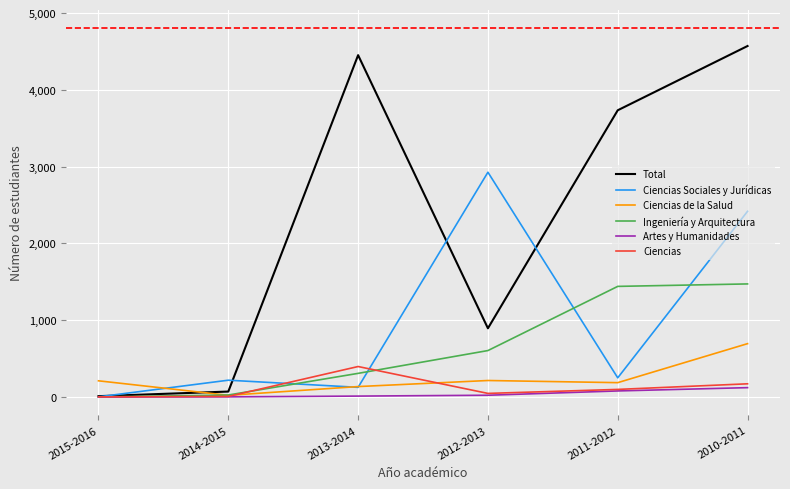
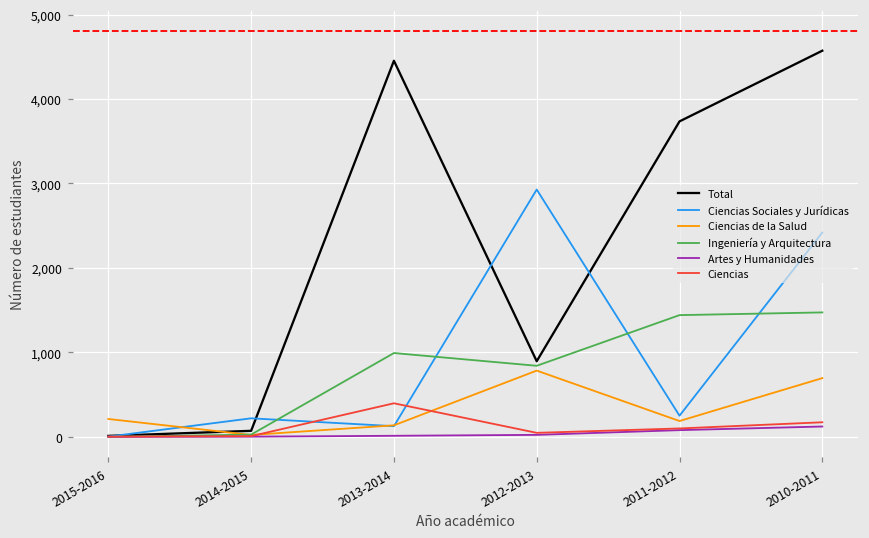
  {
    "Total": {
      "2014-2015": "100",
      "2013-2014": "4,500",
      "2012-2013": "900",
      "2011-2012": "3,700",
      "2010-2011": "4,600"
    },
    "Ciencias Sociales y Jurídicas": {
      "2014-2015": "200",
      "2012-2013": "2,900",
      "2011-2012": "300"
    },
    "Ciencias de la Salud": {
      "2015-2016": "200",
-     "2012-2013": "200",
+     "2012-2013": "800",
      "2011-2012": "200",
      "2010-2011": "700"
    },
    "Ingeniería y Arquitectura": {
-     "2013-2014": "300",
-     "2012-2013": "600",
+     "2013-2014": "1,000",
+     "2012-2013": "800",
      "2011-2012": "1,400",
      "2010-2011": "1,500"
    },
    "Artes y Humanidades": {
      "2013-2014": "0",
      "2010-2011": "100"
    },
    "Ciencias": {
      "2013-2014": "400",
      "2010-2011": "200"
    }
  }
